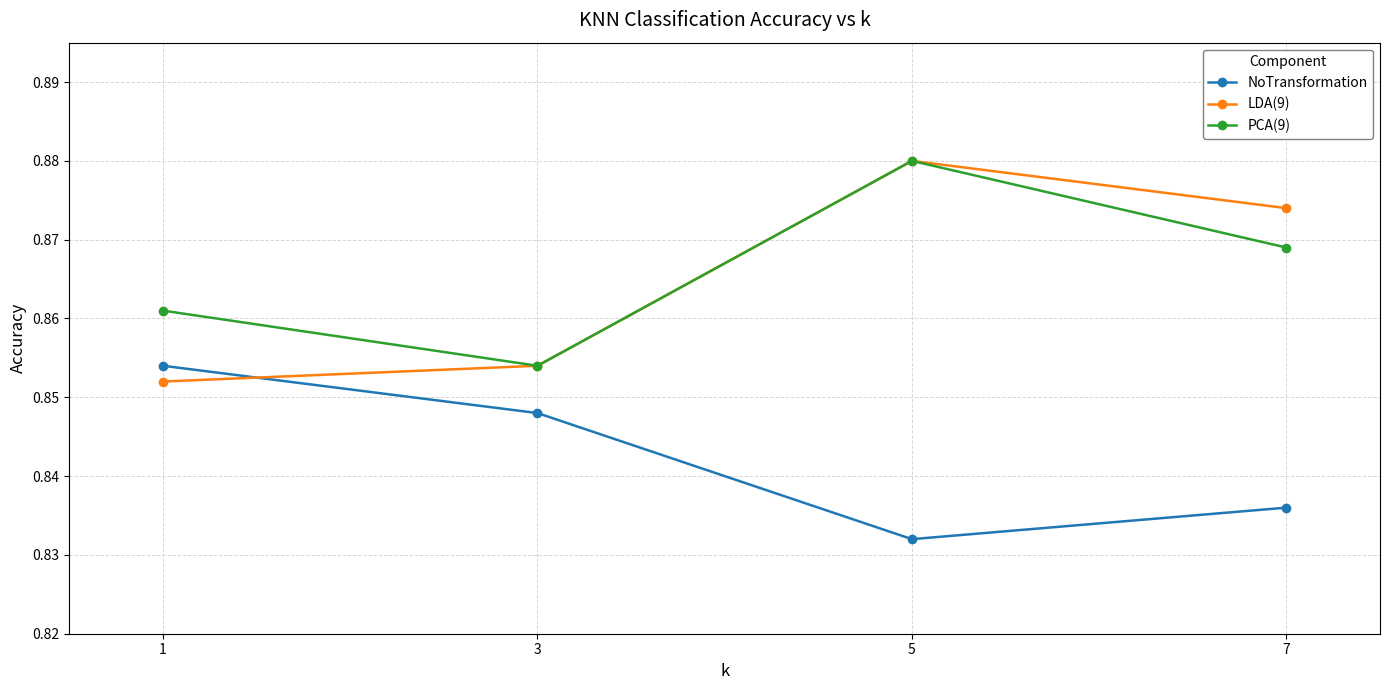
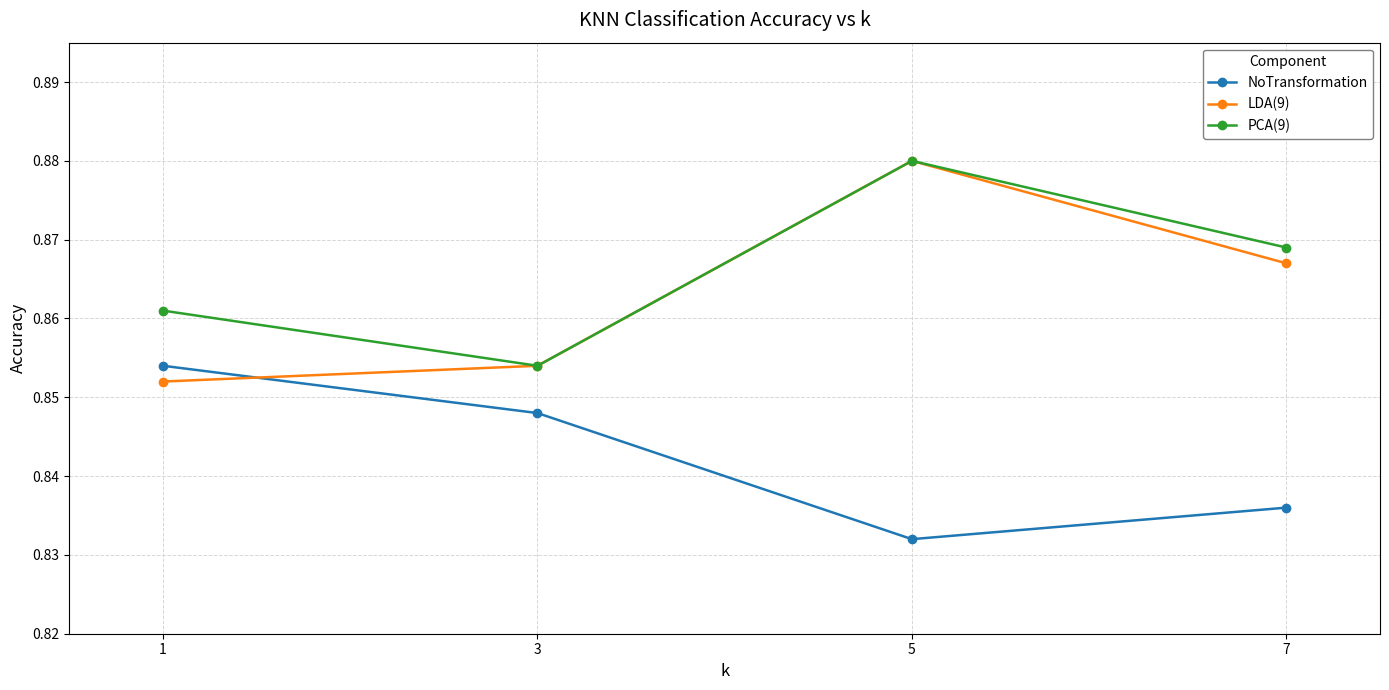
  {
    "NoTransformation": {
      "1": 0.854,
      "3": 0.848,
      "5": 0.832,
      "7": 0.836
    },
    "LDA(9)": {
      "1": 0.852,
-     "7": 0.874
+     "7": 0.867
    },
    "PCA(9)": {
      "1": 0.861,
      "7": 0.869
    }
  }
